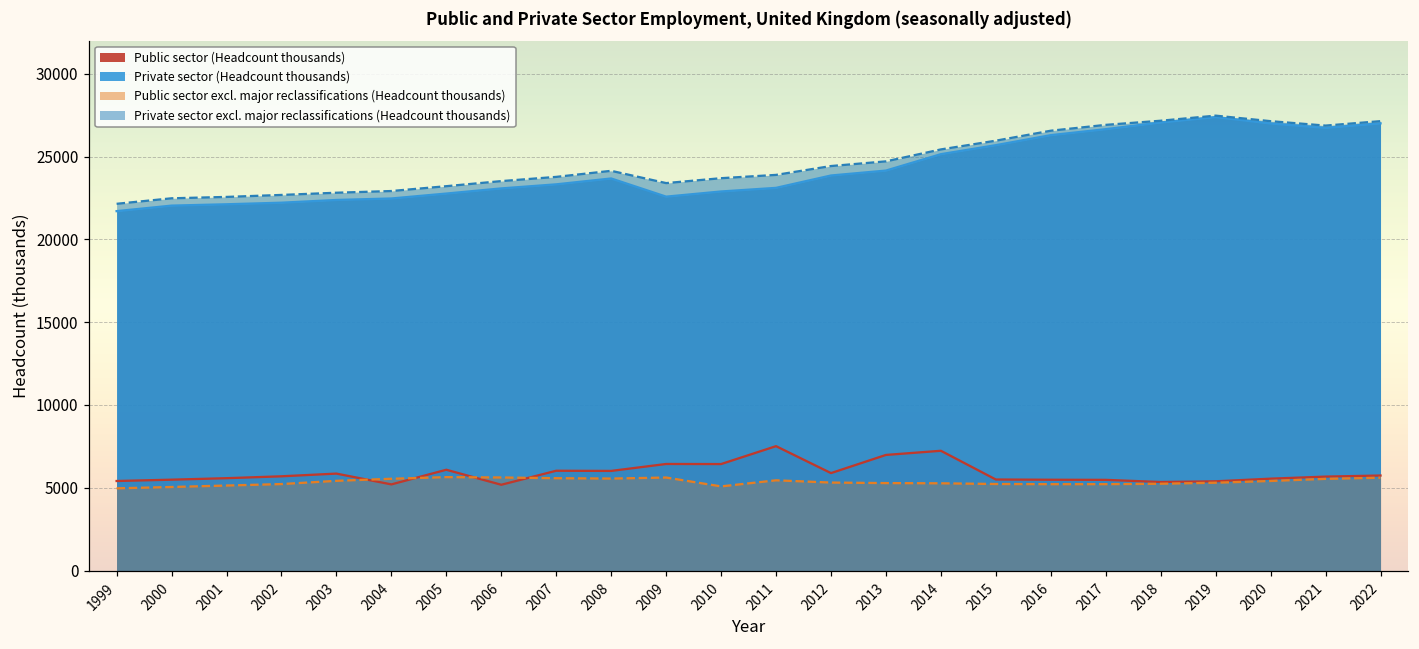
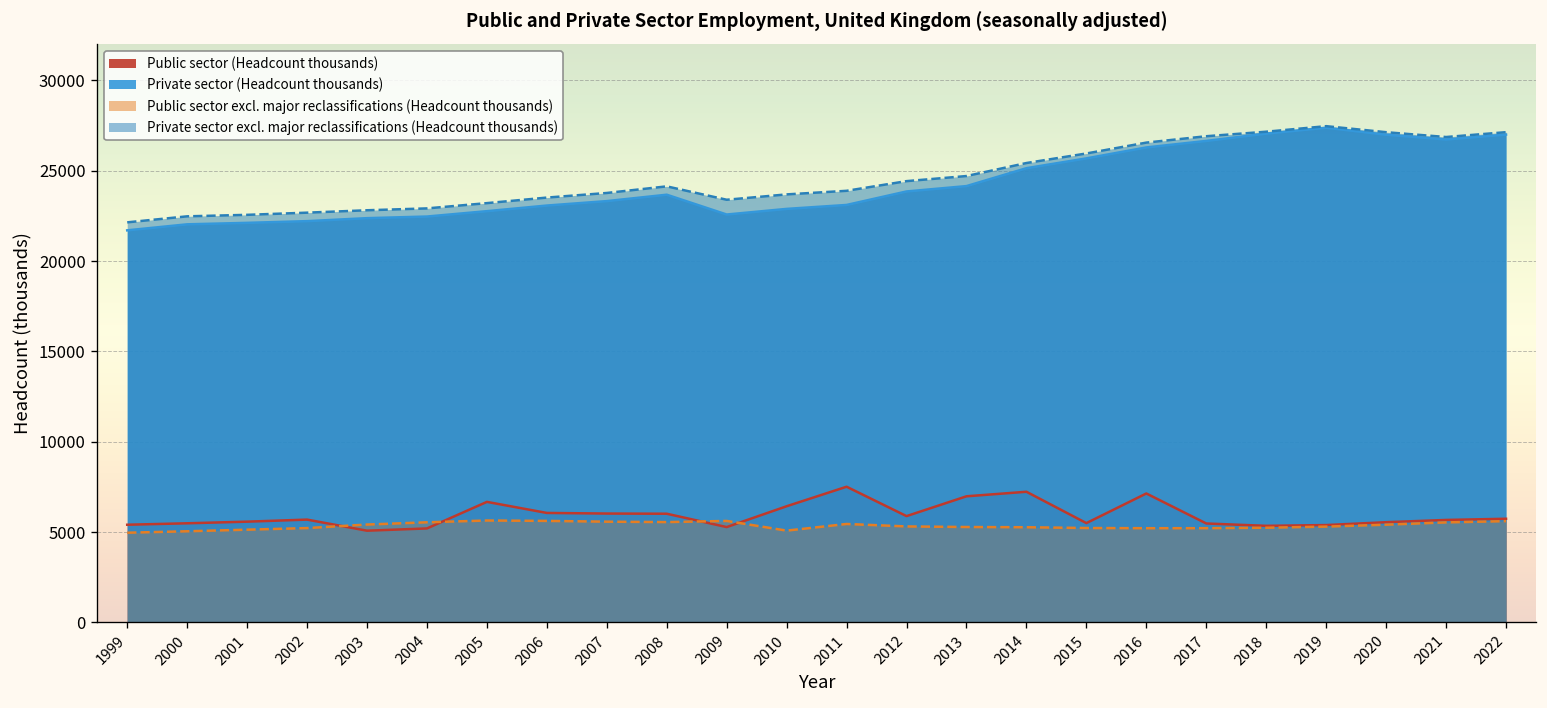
  {
    "Public sector (Headcount thousands)": {
      "1999": 5400,
      "2000": 5500,
      "2001": 5600,
      "2002": 5700,
-     "2003": 5900,
+     "2003": 5100,
      "2004": 5200,
-     "2005": 6100,
-     "2006": 5200,
+     "2005": 6700,
+     "2006": 6100,
      "2007": 6000,
      "2008": 6000,
-     "2009": 6400,
+     "2009": 5300,
      "2010": 6400,
      "2011": 7500,
      "2012": 5900,
      "2013": 7000,
      "2014": 7200,
      "2015": 5500,
-     "2016": 5500,
+     "2016": 7100,
      "2017": 5500
    },
    "Public sector excl. major reclassifications (Headcount thousands)": {
      "1999": 5000,
      "2000": 5000,
      "2001": 5100,
      "2002": 5200,
      "2003": 5400,
      "2004": 5500,
      "2005": 5600,
      "2006": 5600,
      "2007": 5600,
      "2008": 5600,
      "2009": 5600,
      "2010": 5100,
      "2011": 5500,
      "2012": 5300,
      "2013": 5300,
      "2014": 5300,
      "2015": 5200,
      "2016": 5200,
      "2017": 5200
    }
  }
